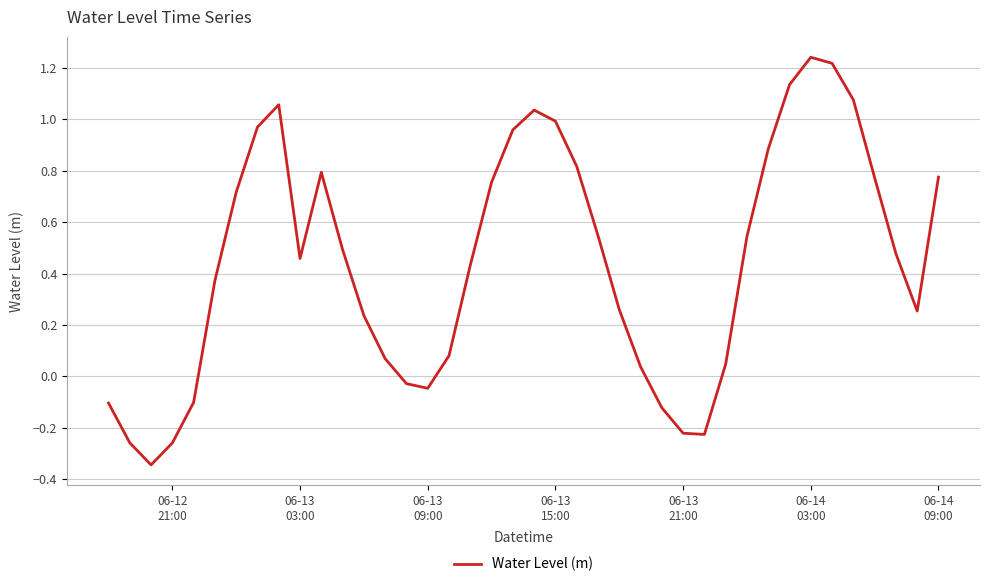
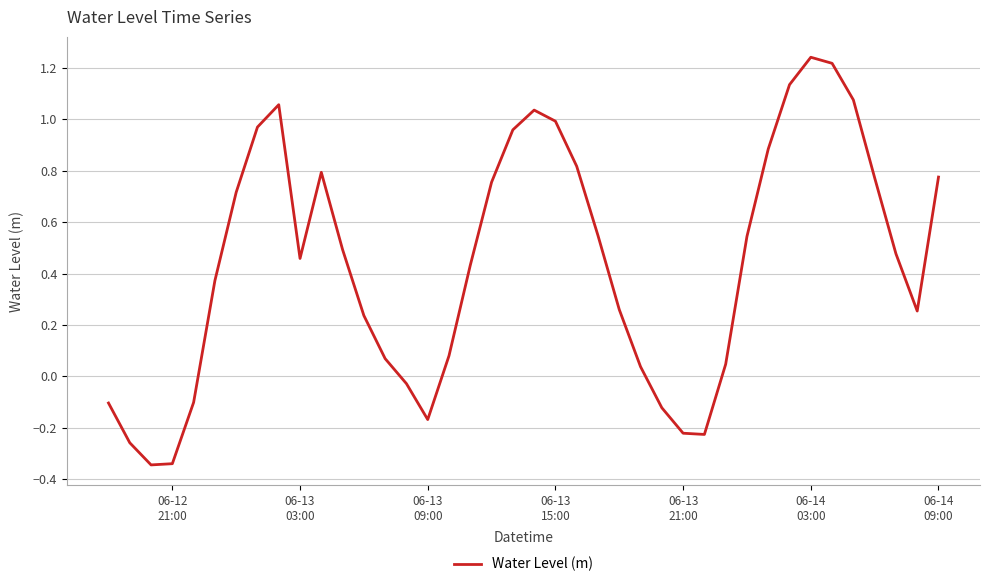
  {
-   "06-12 21:00": -0.26,
+   "06-12 21:00": -0.34,
    "06-13 03:00": 0.46,
-   "06-13 09:00": -0.05,
+   "06-13 09:00": -0.17,
    "06-13 15:00": 0.99,
    "06-13 21:00": -0.22,
    "06-14 03:00": 1.24,
    "06-14 09:00": 0.78
  }
